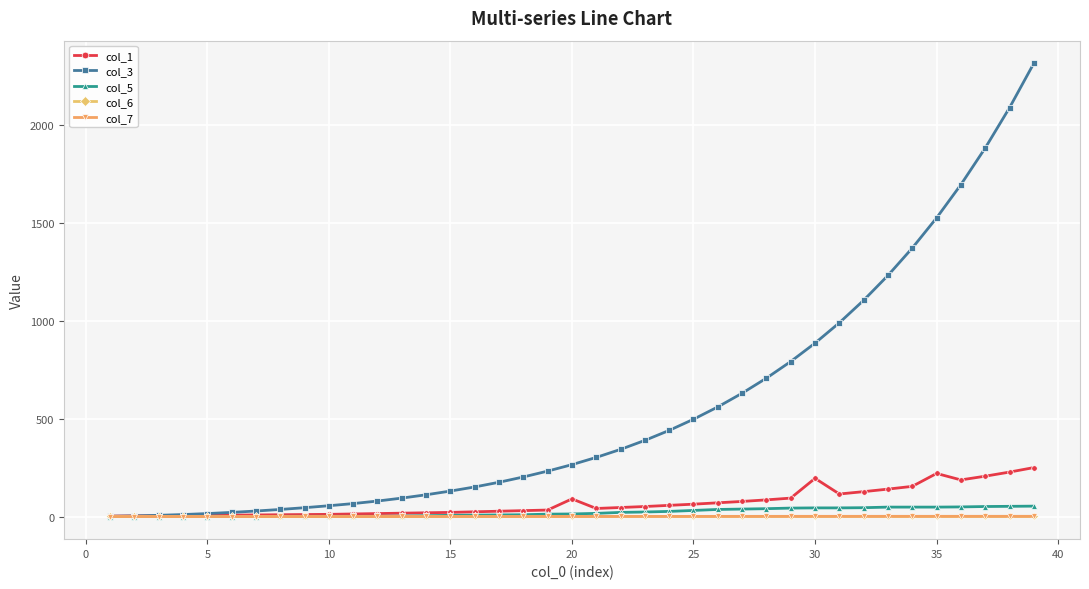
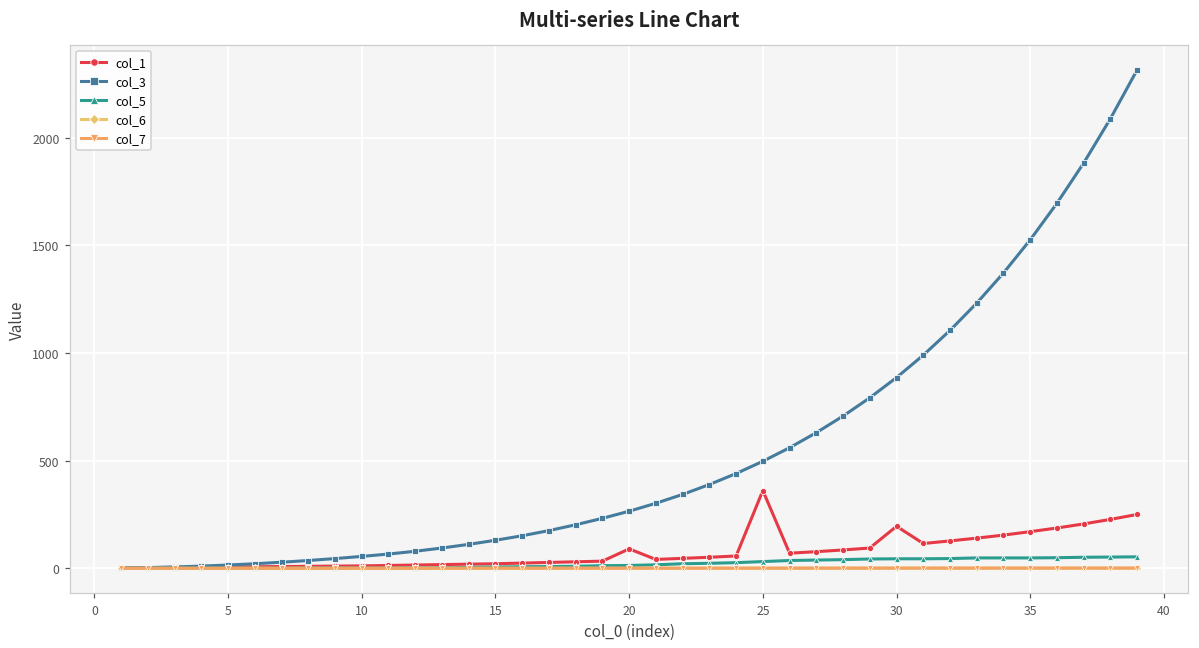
  {
    "col_1": {
      "15": 20,
      "20": 90,
-     "25": 60,
+     "25": 360,
      "30": 200,
-     "35": 220
+     "35": 170
    }
  }
